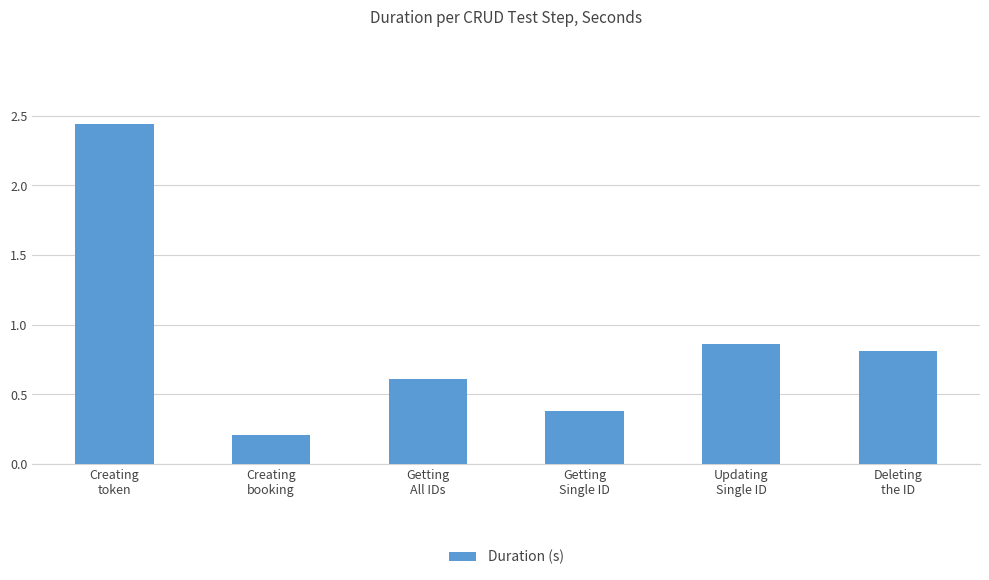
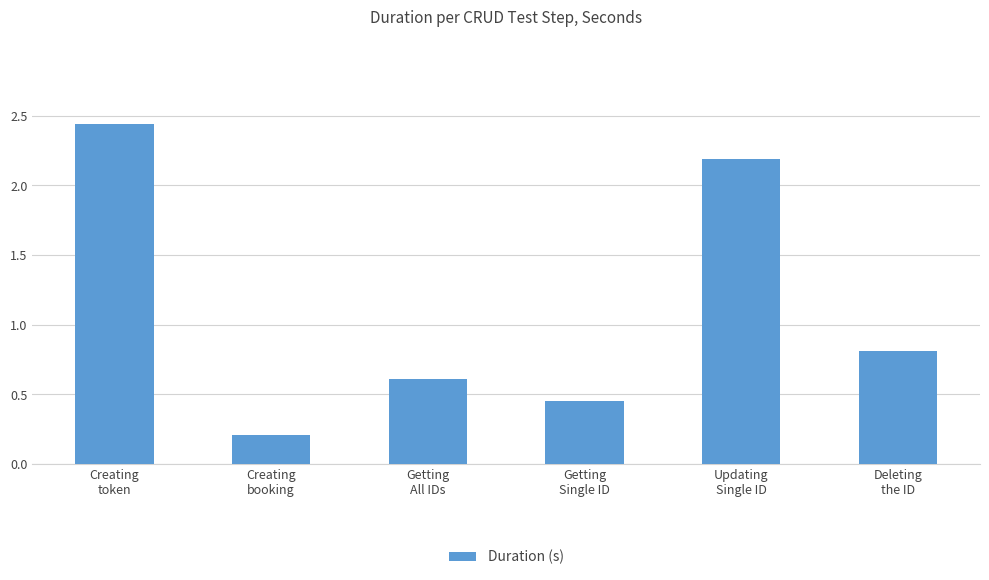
  {
    "Creating token": 2.44,
    "Creating booking": 0.21,
    "Getting All IDs": 0.61,
-   "Getting Single ID": 0.38,
-   "Updating Single ID": 0.86,
+   "Getting Single ID": 0.45,
+   "Updating Single ID": 2.19,
    "Deleting the ID": 0.81
  }
